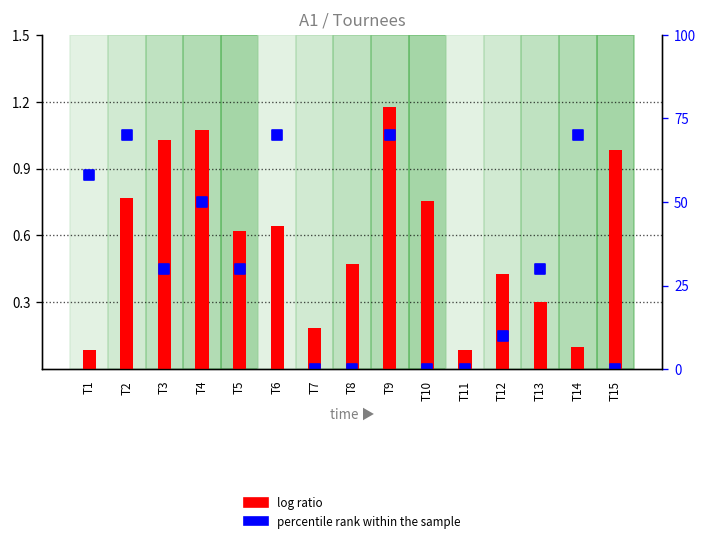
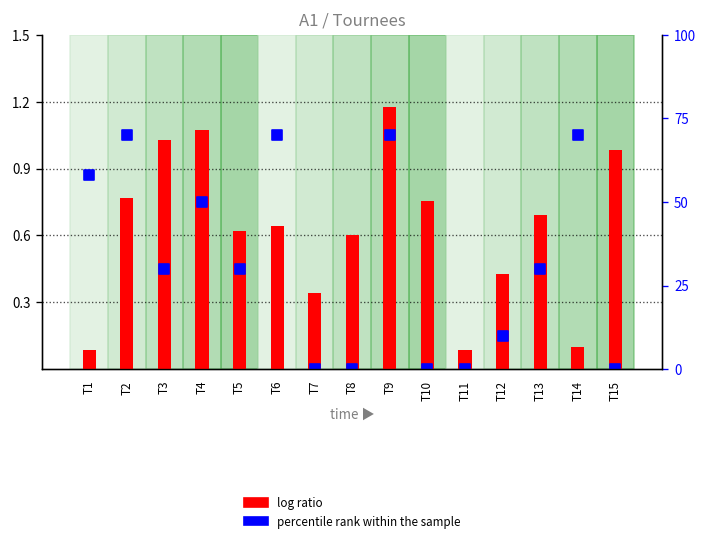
  {
    "log ratio": {
      "T1": 0.09,
      "T2": 0.77,
      "T3": 1.03,
      "T4": 1.07,
      "T5": 0.62,
      "T6": 0.64,
-     "T7": 0.19,
-     "T8": 0.47,
+     "T7": 0.34,
+     "T8": 0.60,
      "T9": 1.18,
      "T10": 0.76,
      "T11": 0.09,
      "T12": 0.43,
-     "T13": 0.30,
+     "T13": 0.69,
      "T14": 0.10,
      "T15": 0.99
    }
  }
